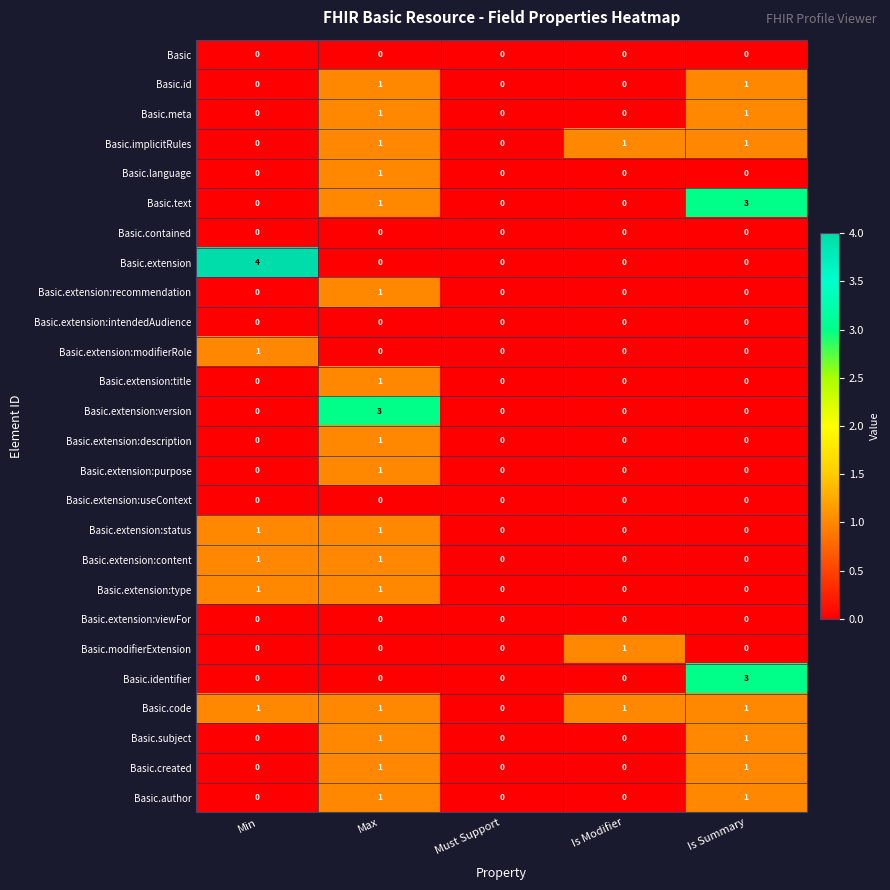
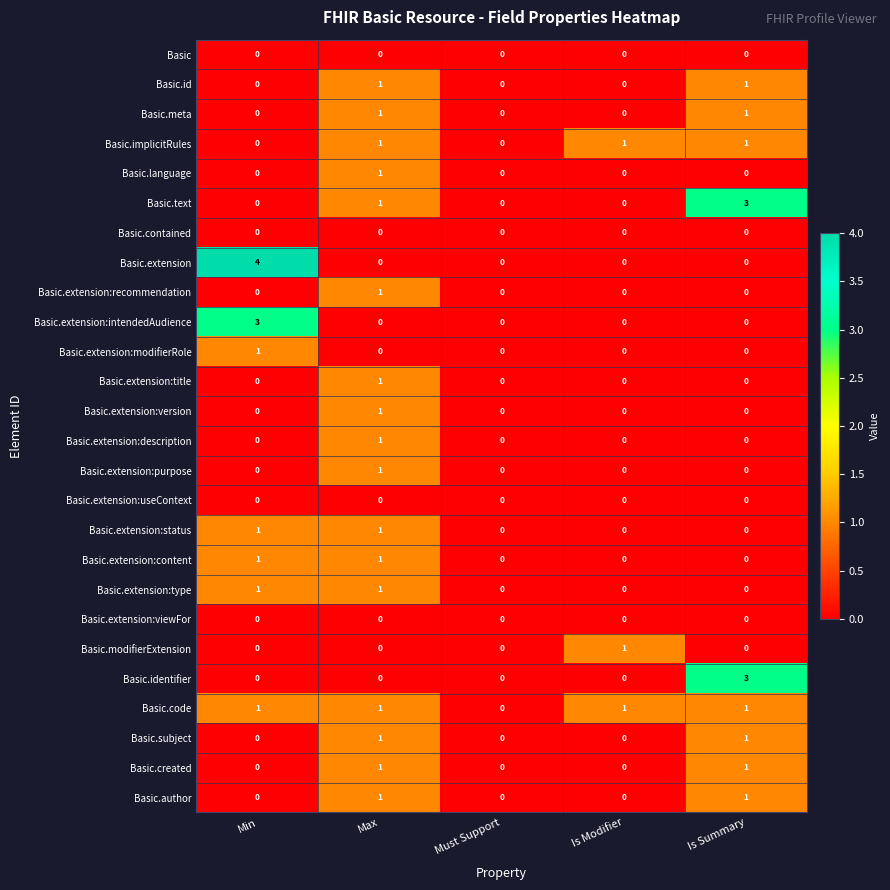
  {
    "Basic": {
      "Min": 0,
      "Max": 0,
      "Must Support": 0,
      "Is Modifier": 0,
      "Is Summary": 0
    },
    "Basic.id": {
      "Min": 0,
      "Max": 1,
      "Must Support": 0,
      "Is Modifier": 0,
      "Is Summary": 1
    },
    "Basic.meta": {
      "Min": 0,
      "Max": 1,
      "Must Support": 0,
      "Is Modifier": 0,
      "Is Summary": 1
    },
    "Basic.implicitRules": {
      "Min": 0,
      "Max": 1,
      "Must Support": 0,
      "Is Modifier": 1,
      "Is Summary": 1
    },
    "Basic.language": {
      "Min": 0,
      "Max": 1,
      "Must Support": 0,
      "Is Modifier": 0,
      "Is Summary": 0
    },
    "Basic.text": {
      "Min": 0,
      "Max": 1,
      "Must Support": 0,
      "Is Modifier": 0,
      "Is Summary": 3
    },
    "Basic.contained": {
      "Min": 0,
      "Max": 0,
      "Must Support": 0,
      "Is Modifier": 0,
      "Is Summary": 0
    },
    "Basic.extension": {
      "Min": 4,
      "Max": 0,
      "Must Support": 0,
      "Is Modifier": 0,
      "Is Summary": 0
    },
    "Basic.extension:recommendation": {
      "Min": 0,
      "Max": 1,
      "Must Support": 0,
      "Is Modifier": 0,
      "Is Summary": 0
    },
    "Basic.extension:intendedAudience": {
-     "Min": 0,
+     "Min": 3,
      "Max": 0,
      "Must Support": 0,
      "Is Modifier": 0,
      "Is Summary": 0
    },
    "Basic.extension:modifierRole": {
      "Min": 1,
      "Max": 0,
      "Must Support": 0,
      "Is Modifier": 0,
      "Is Summary": 0
    },
    "Basic.extension:title": {
      "Min": 0,
      "Max": 1,
      "Must Support": 0,
      "Is Modifier": 0,
      "Is Summary": 0
    },
    "Basic.extension:version": {
      "Min": 0,
-     "Max": 3,
+     "Max": 1,
      "Must Support": 0,
      "Is Modifier": 0,
      "Is Summary": 0
    },
    "Basic.extension:description": {
      "Min": 0,
      "Max": 1,
      "Must Support": 0,
      "Is Modifier": 0,
      "Is Summary": 0
    },
    "Basic.extension:purpose": {
      "Min": 0,
      "Max": 1,
      "Must Support": 0,
      "Is Modifier": 0,
      "Is Summary": 0
    },
    "Basic.extension:useContext": {
      "Min": 0,
      "Max": 0,
      "Must Support": 0,
      "Is Modifier": 0,
      "Is Summary": 0
    },
    "Basic.extension:status": {
      "Min": 1,
      "Max": 1,
      "Must Support": 0,
      "Is Modifier": 0,
      "Is Summary": 0
    },
    "Basic.extension:content": {
      "Min": 1,
      "Max": 1,
      "Must Support": 0,
      "Is Modifier": 0,
      "Is Summary": 0
    },
    "Basic.extension:type": {
      "Min": 1,
      "Max": 1,
      "Must Support": 0,
      "Is Modifier": 0,
      "Is Summary": 0
    },
    "Basic.extension:viewFor": {
      "Min": 0,
      "Max": 0,
      "Must Support": 0,
      "Is Modifier": 0,
      "Is Summary": 0
    },
    "Basic.modifierExtension": {
      "Min": 0,
      "Max": 0,
      "Must Support": 0,
      "Is Modifier": 1,
      "Is Summary": 0
    },
    "Basic.identifier": {
      "Min": 0,
      "Max": 0,
      "Must Support": 0,
      "Is Modifier": 0,
      "Is Summary": 3
    },
    "Basic.code": {
      "Min": 1,
      "Max": 1,
      "Must Support": 0,
      "Is Modifier": 1,
      "Is Summary": 1
    },
    "Basic.subject": {
      "Min": 0,
      "Max": 1,
      "Must Support": 0,
      "Is Modifier": 0,
      "Is Summary": 1
    },
    "Basic.created": {
      "Min": 0,
      "Max": 1,
      "Must Support": 0,
      "Is Modifier": 0,
      "Is Summary": 1
    },
    "Basic.author": {
      "Min": 0,
      "Max": 1,
      "Must Support": 0,
      "Is Modifier": 0,
      "Is Summary": 1
    }
  }
